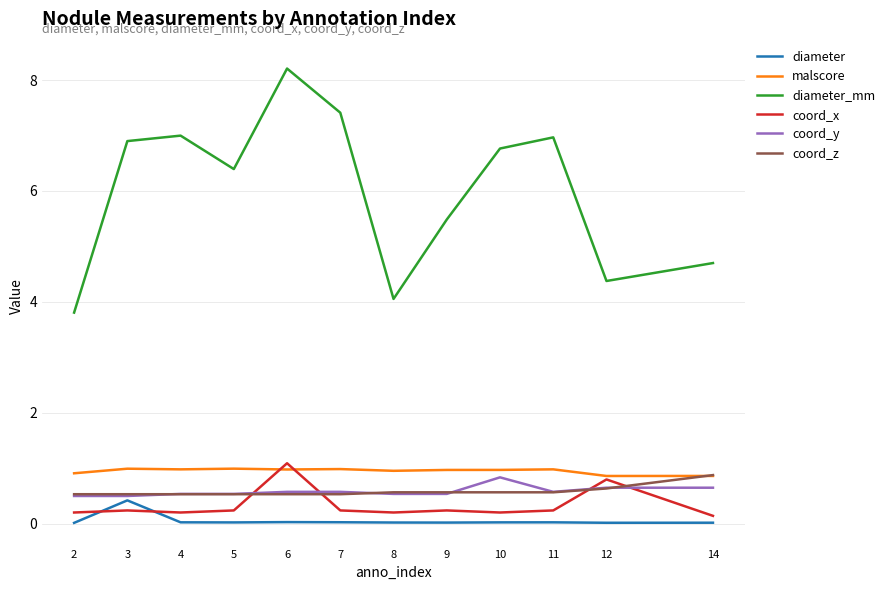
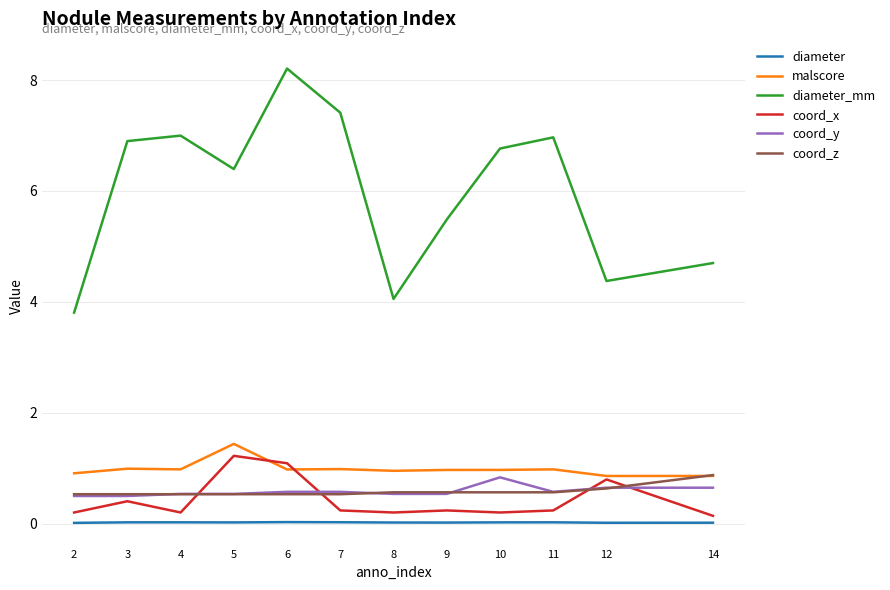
  {
    "diameter": {
      "2": 0.0,
-     "3": 0.4,
+     "3": 0.0,
      "4": 0.0,
      "5": 0.0,
      "6": 0.0,
      "7": 0.0,
      "8": 0.0,
      "9": 0.0,
      "10": 0.0,
      "11": 0.0,
      "12": 0.0,
      "14": 0.0
    },
    "malscore": {
      "2": 0.9,
      "3": 1.0,
      "4": 1.0,
-     "5": 1.0,
+     "5": 1.4,
      "6": 1.0,
      "7": 1.0,
      "8": 1.0,
      "9": 1.0,
      "10": 1.0,
      "11": 1.0,
      "12": 0.9
    },
    "diameter_mm": {
      "2": 3.8,
      "3": 6.9,
      "4": 7.0,
      "5": 6.4,
      "6": 8.2,
      "7": 7.4,
      "8": 4.1,
      "9": 5.5,
      "10": 6.8,
      "11": 7.0,
      "12": 4.4,
      "14": 4.7
    },
    "coord_x": {
      "2": 0.2,
-     "3": 0.2,
+     "3": 0.4,
      "4": 0.2,
-     "5": 0.2,
+     "5": 1.2,
      "6": 1.1,
      "7": 0.2,
      "8": 0.2,
      "9": 0.2,
      "10": 0.2,
      "11": 0.2,
      "12": 0.8,
      "14": 0.1
    },
    "coord_y": {
      "10": 0.8,
      "14": 0.6
    },
    "coord_z": {
      "10": 0.6
    }
  }
